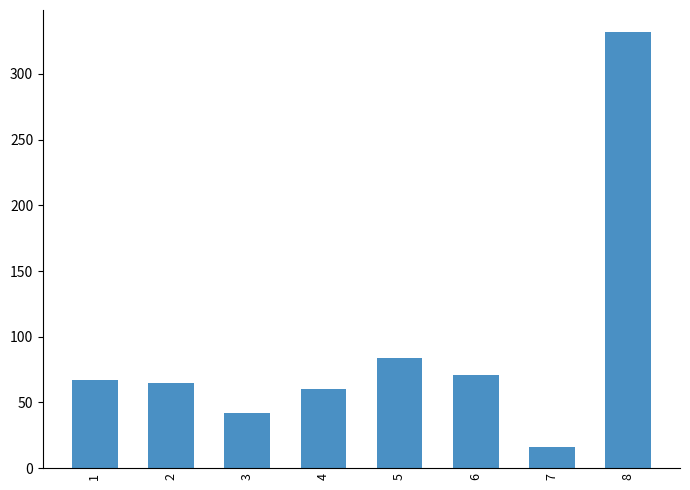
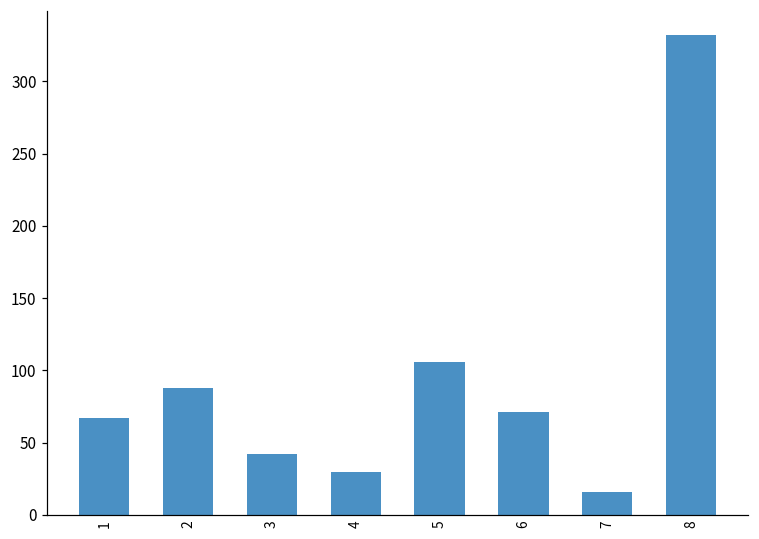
  {
    "1": 67,
-   "2": 65,
+   "2": 88,
    "3": 42,
-   "4": 60,
-   "5": 84,
+   "4": 30,
+   "5": 106,
    "6": 71,
    "7": 16,
    "8": 332
  }
